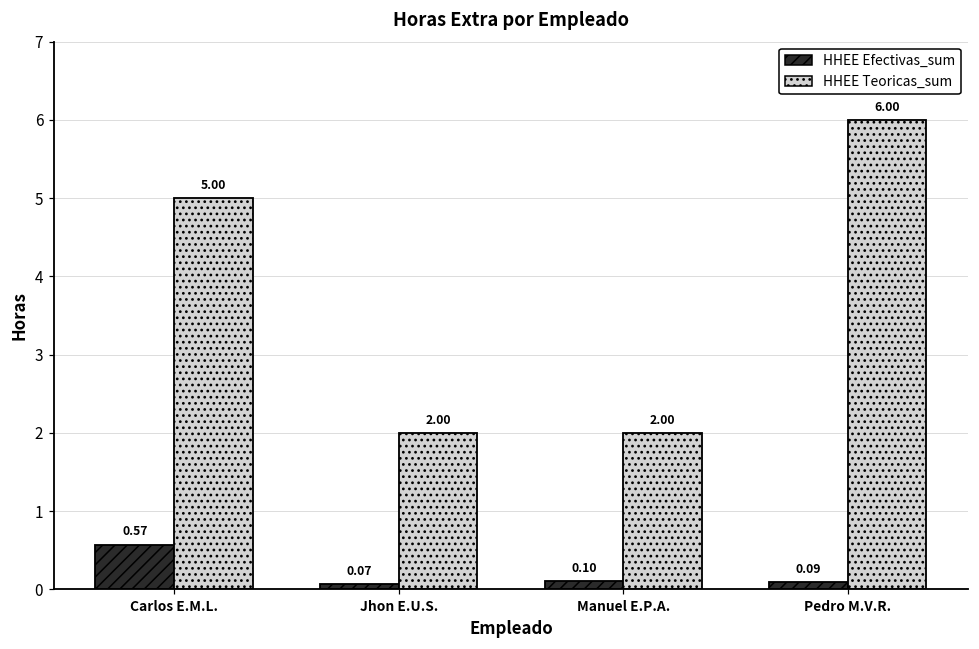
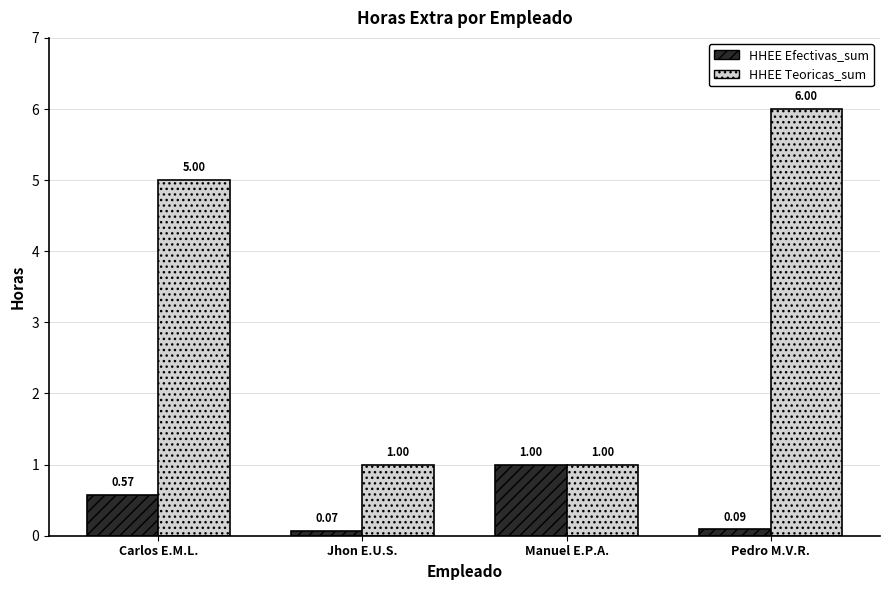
  {
    "HHEE Efectivas_sum": {
      "Carlos E.M.L.": 0.57,
      "Jhon E.U.S.": 0.07,
-     "Manuel E.P.A.": 0.10,
+     "Manuel E.P.A.": 1.00,
      "Pedro M.V.R.": 0.09
    },
    "HHEE Teoricas_sum": {
      "Carlos E.M.L.": 5.00,
-     "Jhon E.U.S.": 2.00,
-     "Manuel E.P.A.": 2.00,
+     "Jhon E.U.S.": 1.00,
+     "Manuel E.P.A.": 1.00,
      "Pedro M.V.R.": 6.00
    }
  }
